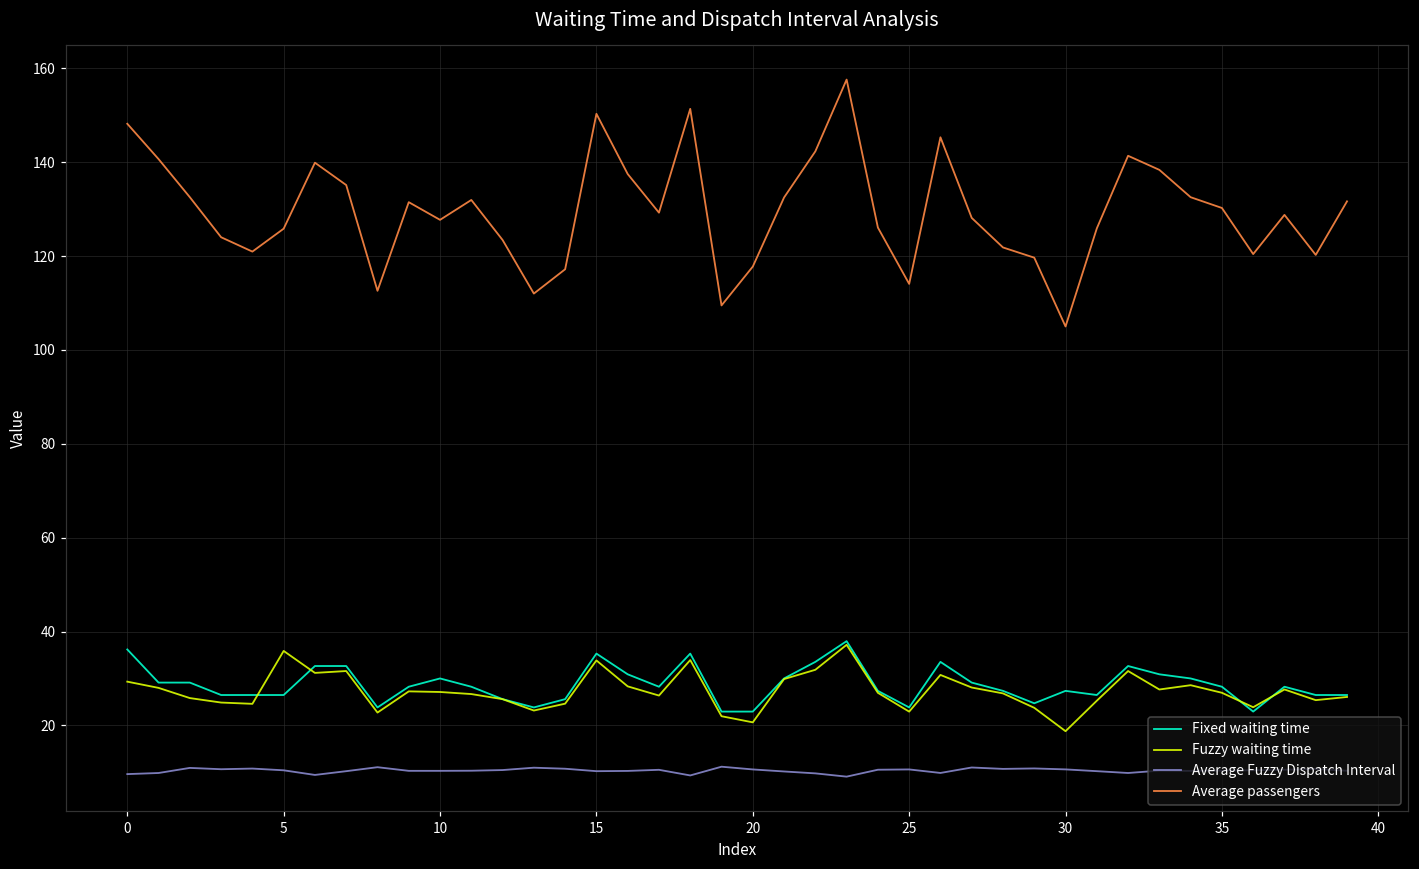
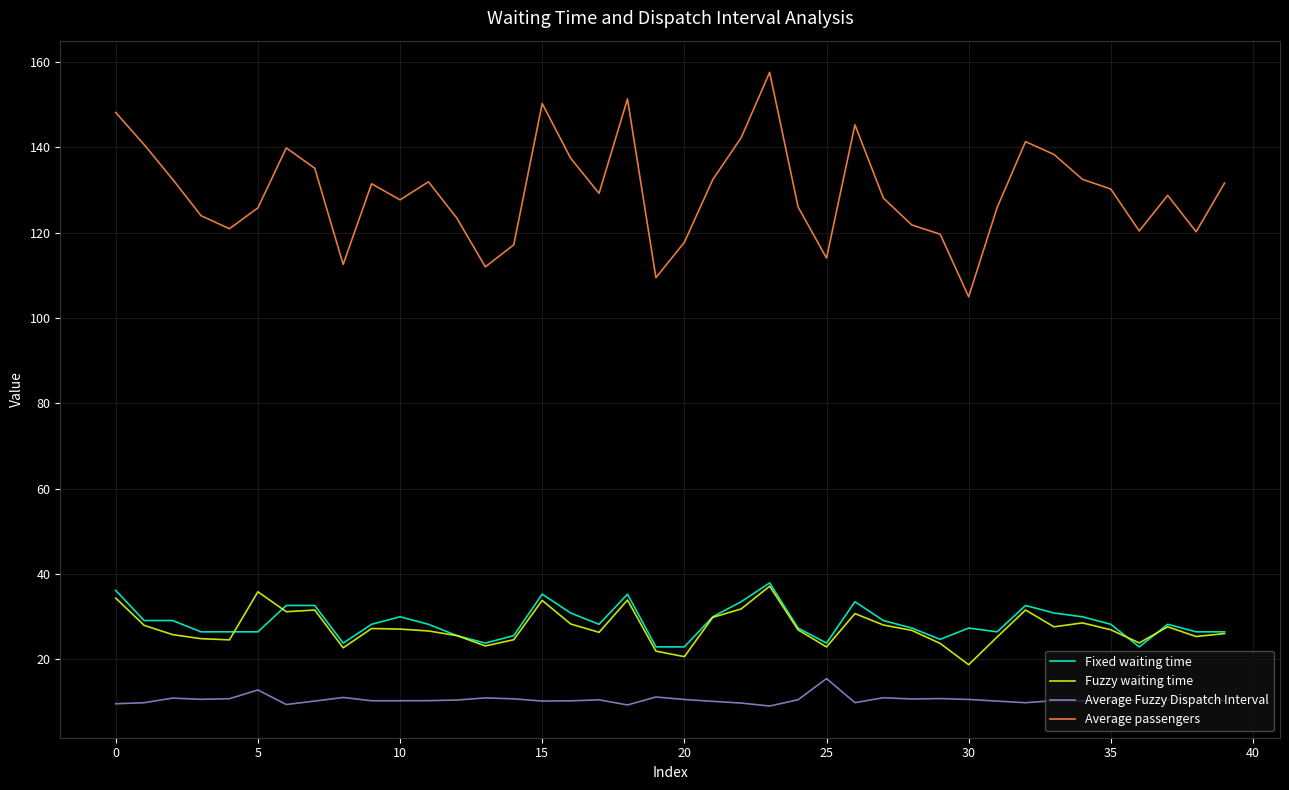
  {
    "Fixed waiting time": {
      "0": 36,
      "5": 26,
      "10": 30,
      "15": 35,
      "20": 23,
      "25": 24,
      "30": 27,
      "35": 28
    },
    "Fuzzy waiting time": {
-     "0": 29,
+     "0": 34,
      "5": 36,
      "10": 27,
      "15": 34,
      "20": 21,
      "25": 23,
      "30": 19,
      "35": 27
    },
    "Average Fuzzy Dispatch Interval": {
      "0": 10,
-     "5": 10,
+     "5": 13,
      "10": 10,
      "15": 10,
      "20": 11,
-     "25": 11,
+     "25": 16,
      "30": 11
    },
    "Average passengers": {
      "0": 148,
      "5": 126,
      "10": 128,
      "15": 150,
      "20": 118,
      "25": 114,
      "30": 105,
      "35": 130
    }
  }
